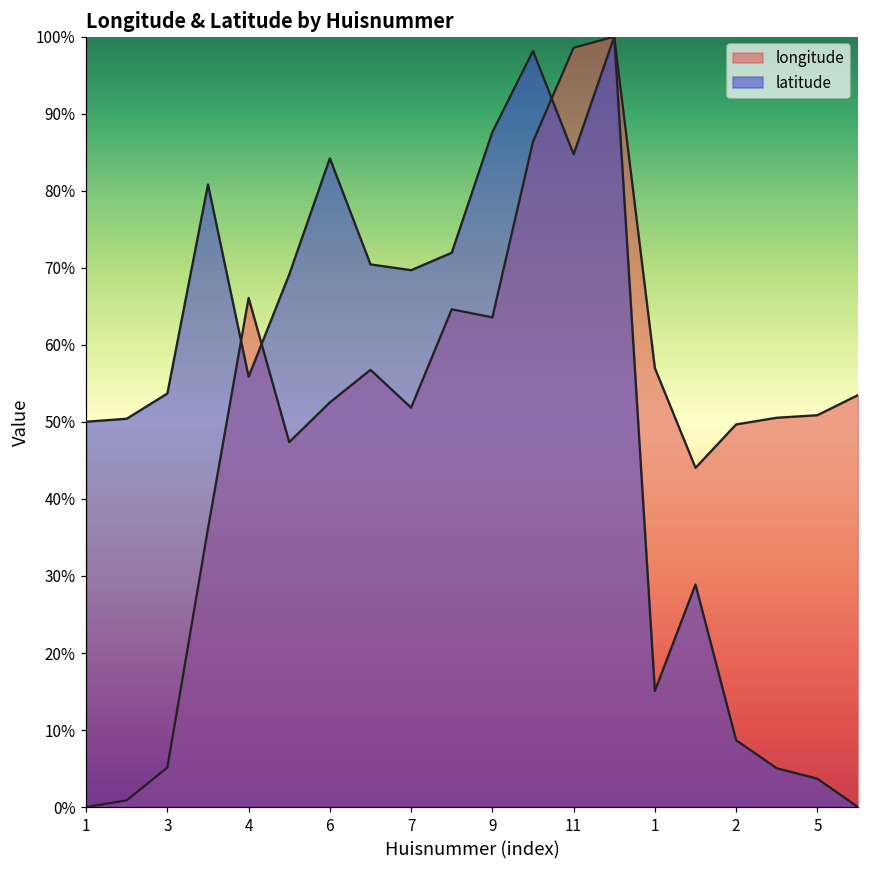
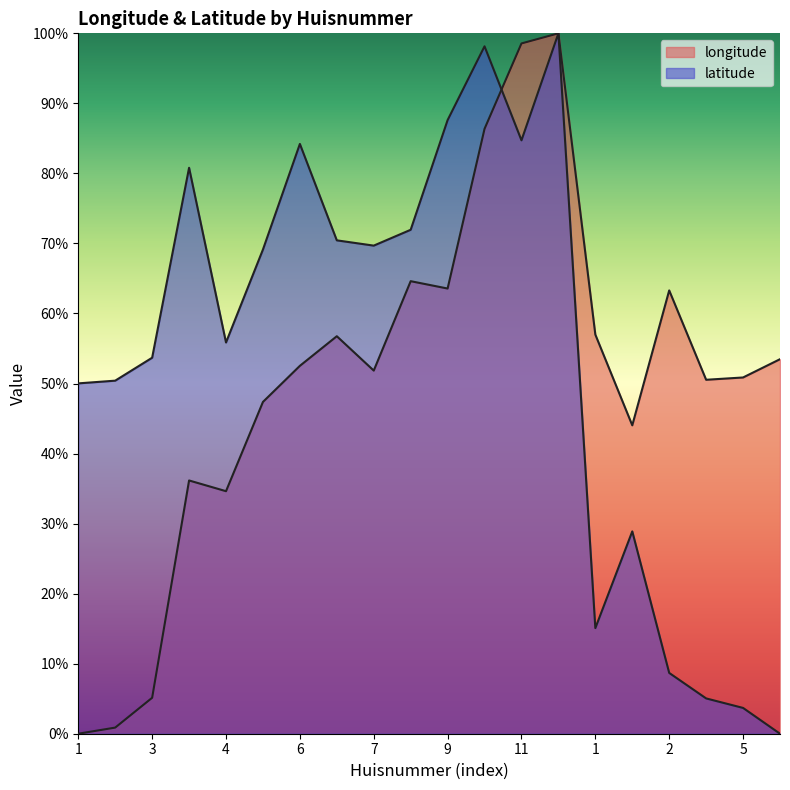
  {
    "longitude": {
-     "4": "66%",
+     "4": "35%",
      "6": "53%",
-     "2": "50%"
+     "2": "63%"
    },
    "latitude": {
      "4": "56%",
      "6": "84%",
      "2": "9%"
    }
  }
